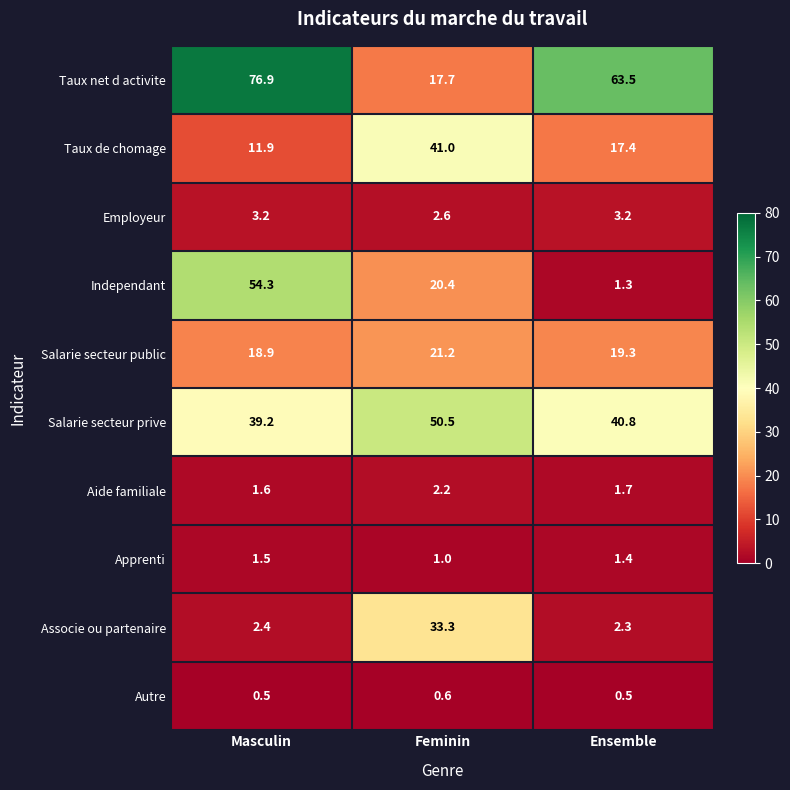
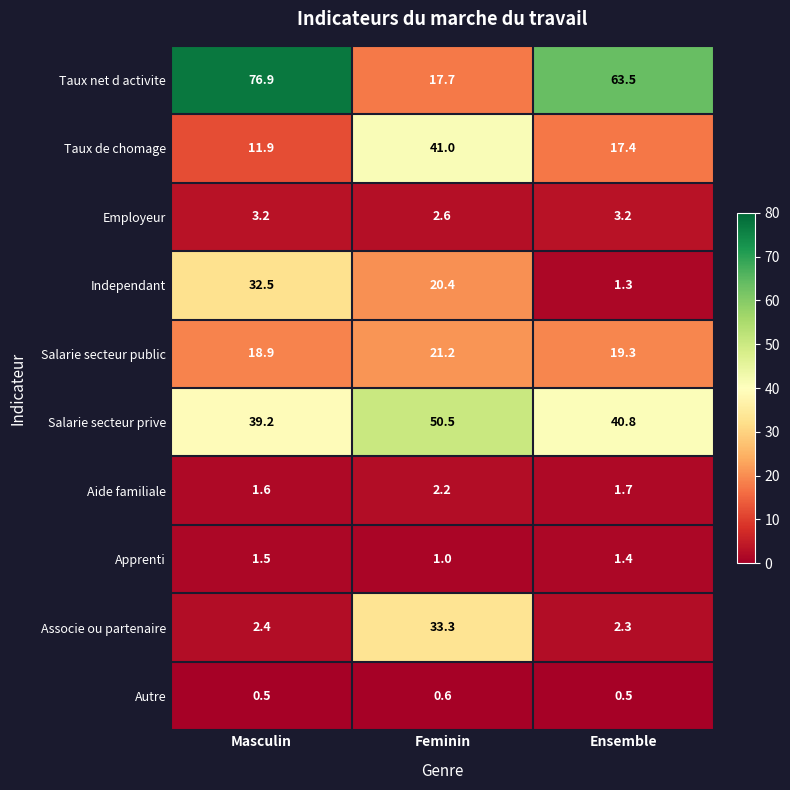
  {
    "Taux net d activite": {
      "Masculin": 76.9,
      "Feminin": 17.7,
      "Ensemble": 63.5
    },
    "Taux de chomage": {
      "Masculin": 11.9,
      "Feminin": 41.0,
      "Ensemble": 17.4
    },
    "Employeur": {
      "Masculin": 3.2,
      "Feminin": 2.6,
      "Ensemble": 3.2
    },
    "Independant": {
-     "Masculin": 54.3,
+     "Masculin": 32.5,
      "Feminin": 20.4,
      "Ensemble": 1.3
    },
    "Salarie secteur public": {
      "Masculin": 18.9,
      "Feminin": 21.2,
      "Ensemble": 19.3
    },
    "Salarie secteur prive": {
      "Masculin": 39.2,
      "Feminin": 50.5,
      "Ensemble": 40.8
    },
    "Aide familiale": {
      "Masculin": 1.6,
      "Feminin": 2.2,
      "Ensemble": 1.7
    },
    "Apprenti": {
      "Masculin": 1.5,
      "Feminin": 1.0,
      "Ensemble": 1.4
    },
    "Associe ou partenaire": {
      "Masculin": 2.4,
      "Feminin": 33.3,
      "Ensemble": 2.3
    },
    "Autre": {
      "Masculin": 0.5,
      "Feminin": 0.6,
      "Ensemble": 0.5
    }
  }
